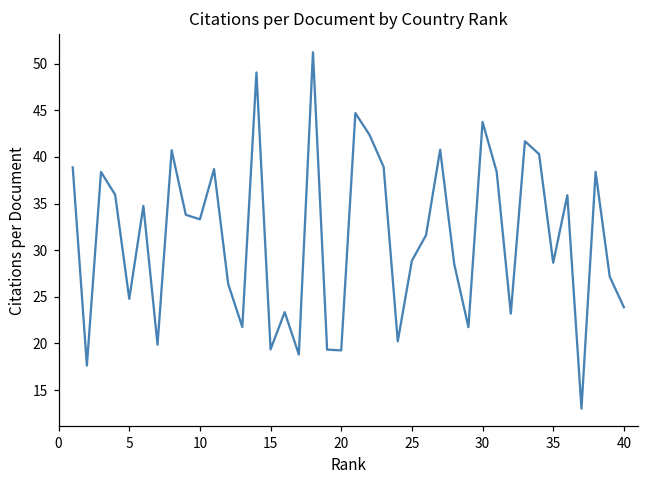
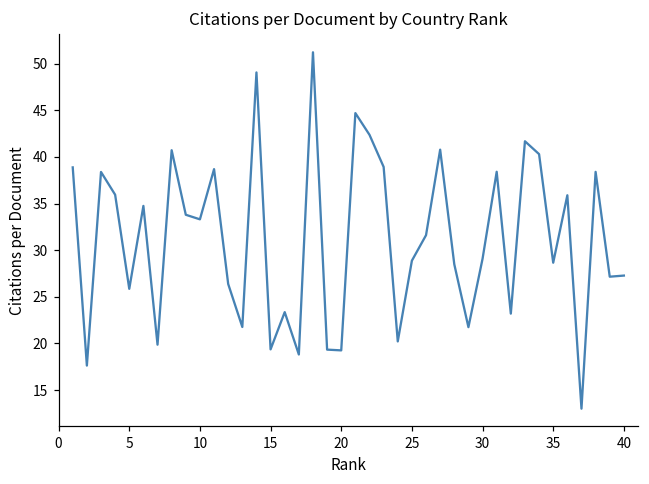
  {
-   "5": 25,
+   "5": 26,
    "10": 33,
    "15": 19,
    "20": 19,
    "25": 29,
-   "30": 44,
+   "30": 29,
    "35": 29,
-   "40": 24
+   "40": 27
  }
